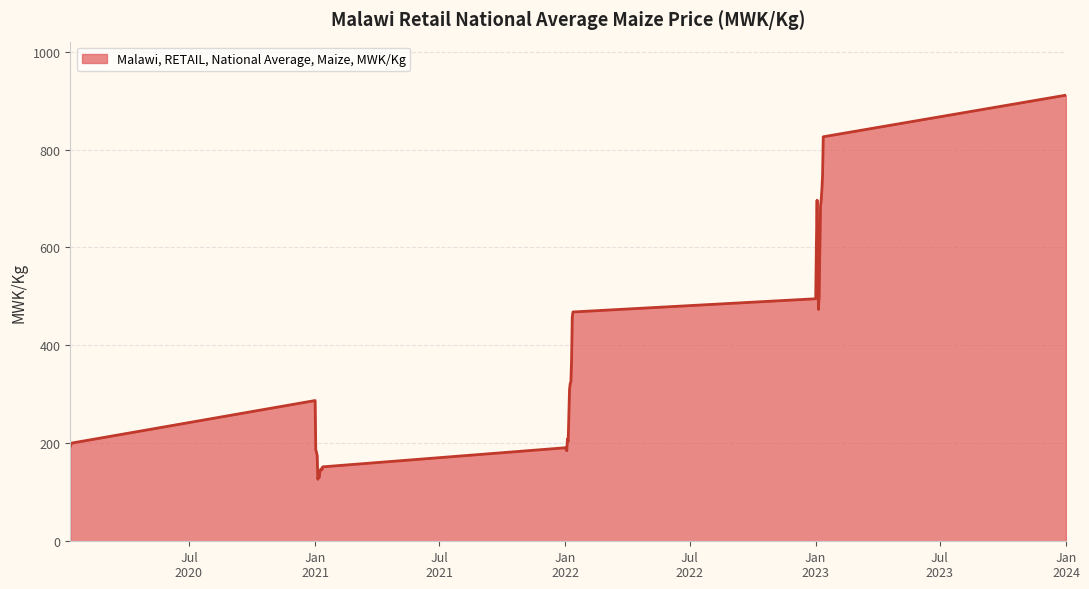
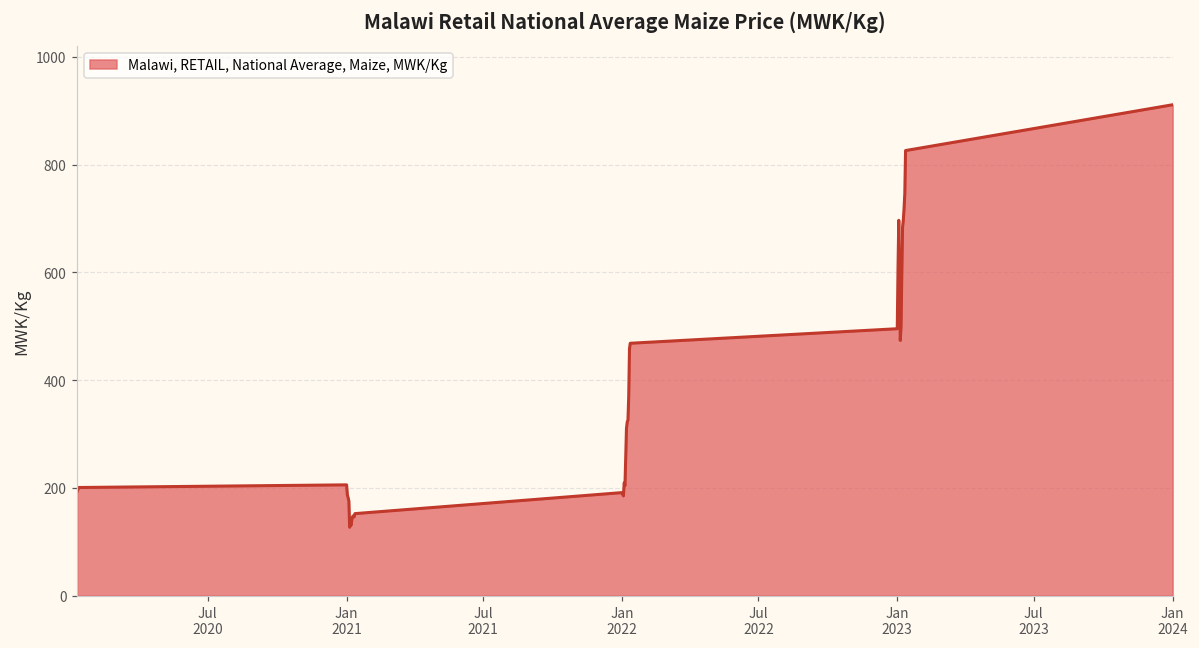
  {
-   "Jan 2021": 290,
+   "Jan 2021": 210,
    "Jan 2022": 190,
    "Jan 2023": 500,
    "Jan 2024": 910
  }
